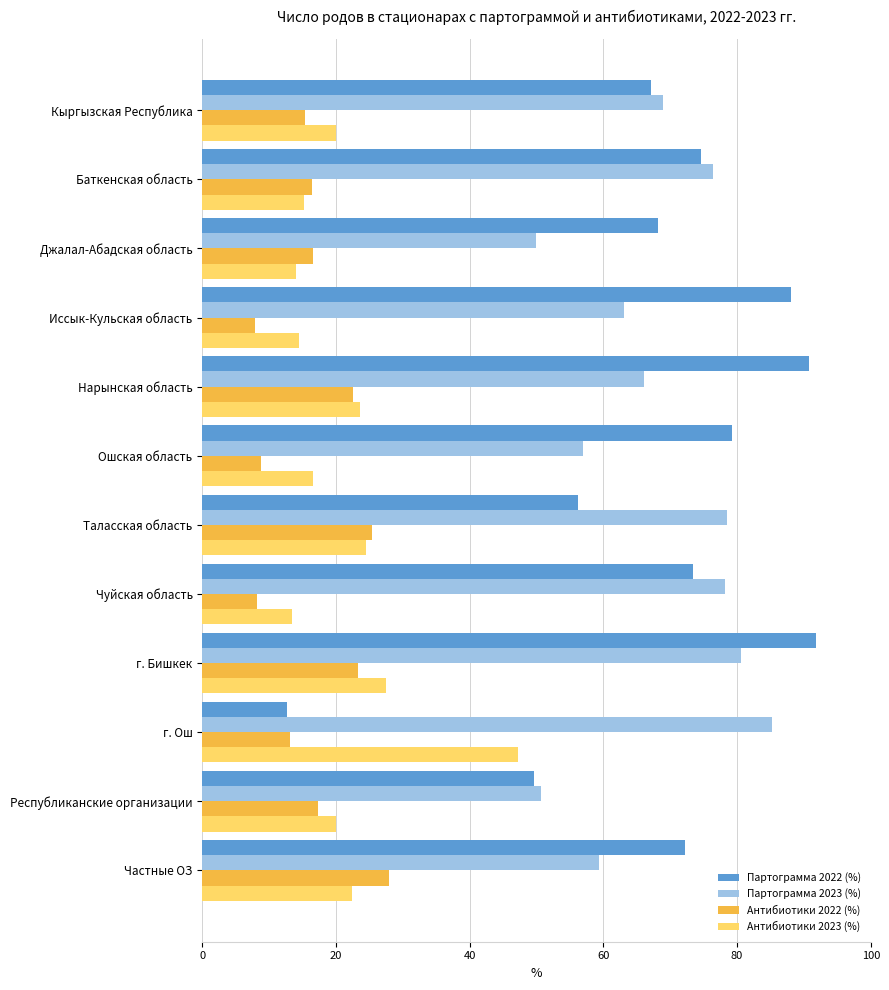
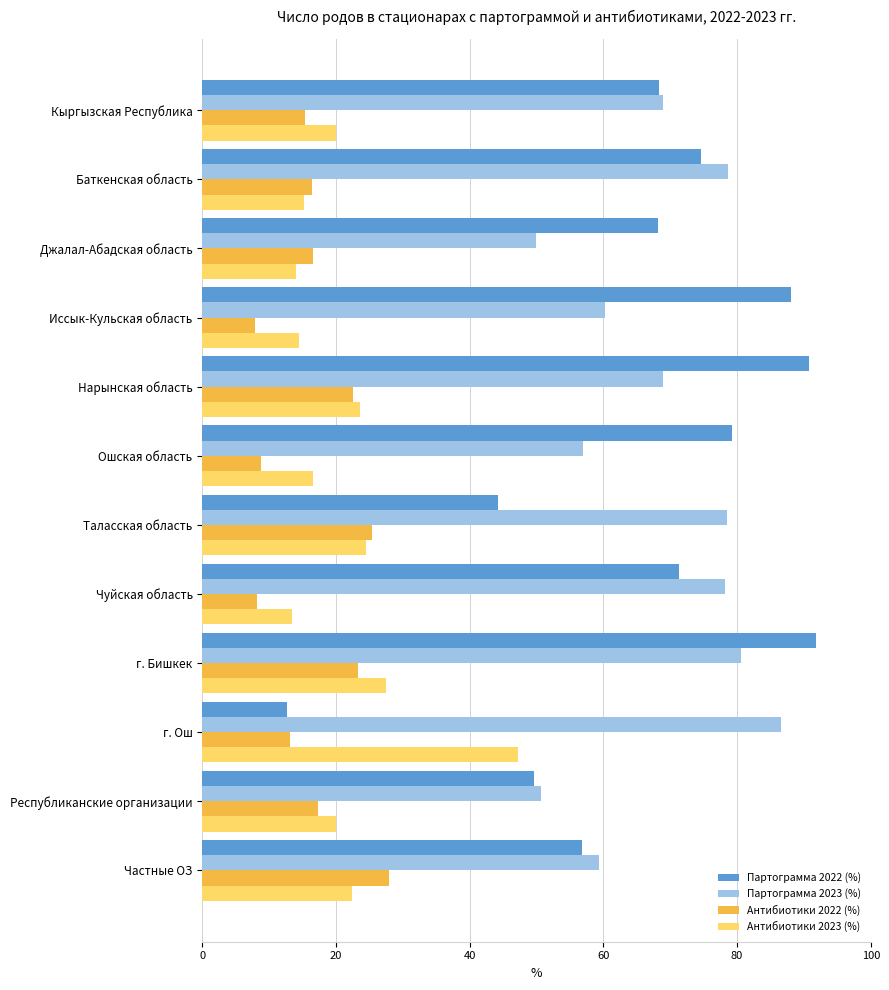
  {
    "Партограмма 2022 (%)": {
-     "Кыргызская Республика": 67,
+     "Кыргызская Республика": 68,
      "Баткенская область": 75,
      "Джалал-Абадская область": 68,
      "Иссык-Кульская область": 88,
      "Нарынская область": 91,
      "Ошская область": 79,
-     "Таласская область": 56,
-     "Чуйская область": 73,
+     "Таласская область": 44,
+     "Чуйская область": 71,
      "г. Бишкек": 92,
      "г. Ош": 13,
      "Республиканские организации": 50,
-     "Частные ОЗ": 72
+     "Частные ОЗ": 57
    },
    "Партограмма 2023 (%)": {
      "Кыргызская Республика": 69,
-     "Баткенская область": 76,
+     "Баткенская область": 79,
      "Джалал-Абадская область": 50,
-     "Иссык-Кульская область": 63,
-     "Нарынская область": 66,
+     "Иссык-Кульская область": 60,
+     "Нарынская область": 69,
      "Ошская область": 57,
      "Таласская область": 78,
      "Чуйская область": 78,
      "г. Бишкек": 81,
-     "г. Ош": 85,
+     "г. Ош": 87,
      "Республиканские организации": 51,
      "Частные ОЗ": 59
    }
  }
